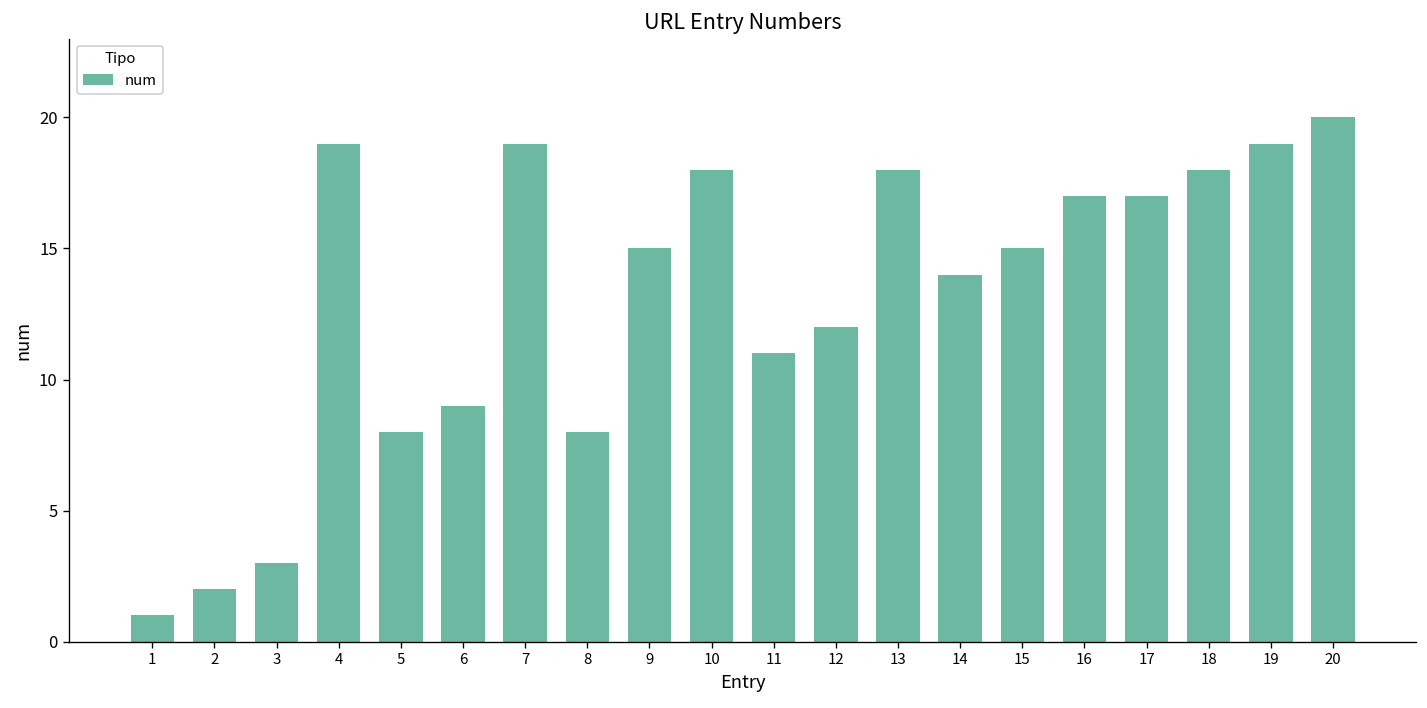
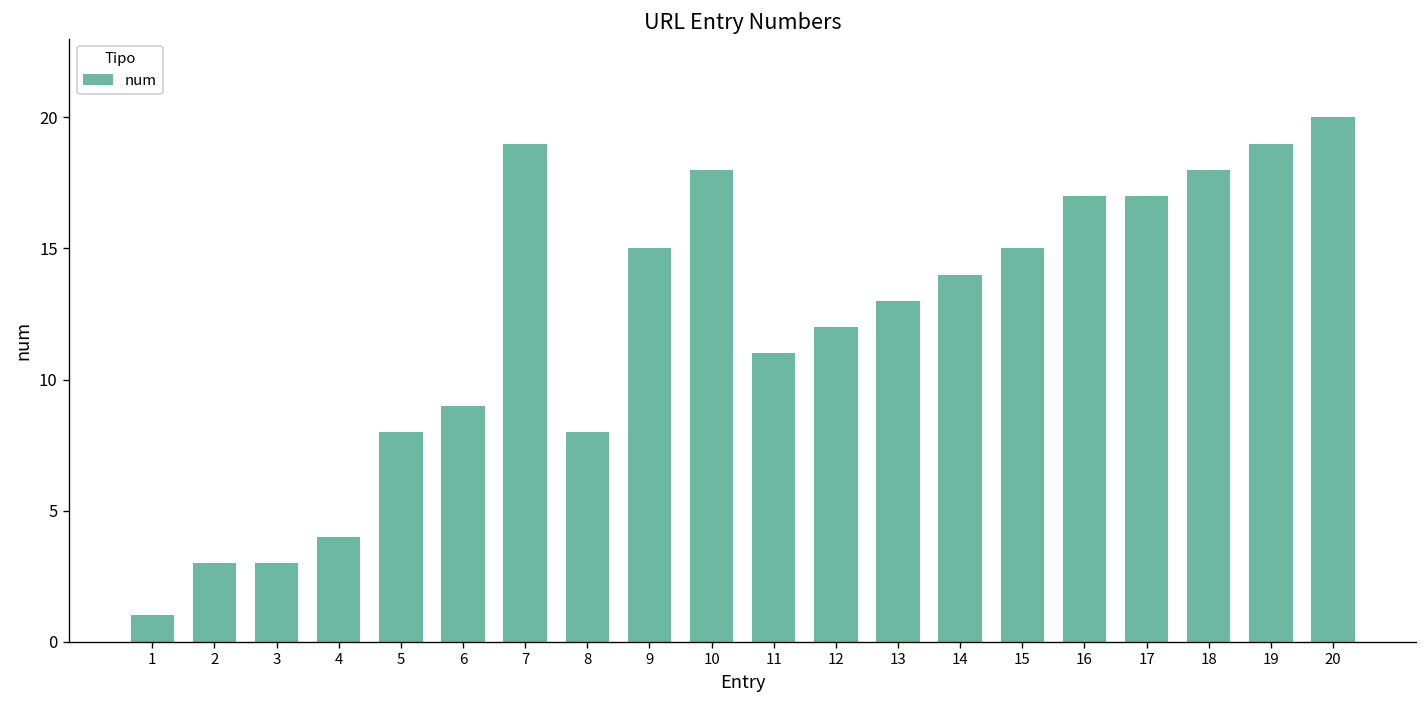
  {
    "1": 1,
-   "2": 2,
+   "2": 3,
    "3": 3,
-   "4": 19,
+   "4": 4,
    "5": 8,
    "6": 9,
    "7": 19,
    "8": 8,
    "9": 15,
    "10": 18,
    "11": 11,
    "12": 12,
-   "13": 18,
+   "13": 13,
    "14": 14,
    "15": 15,
    "16": 17,
    "17": 17,
    "18": 18,
    "19": 19,
    "20": 20
  }
